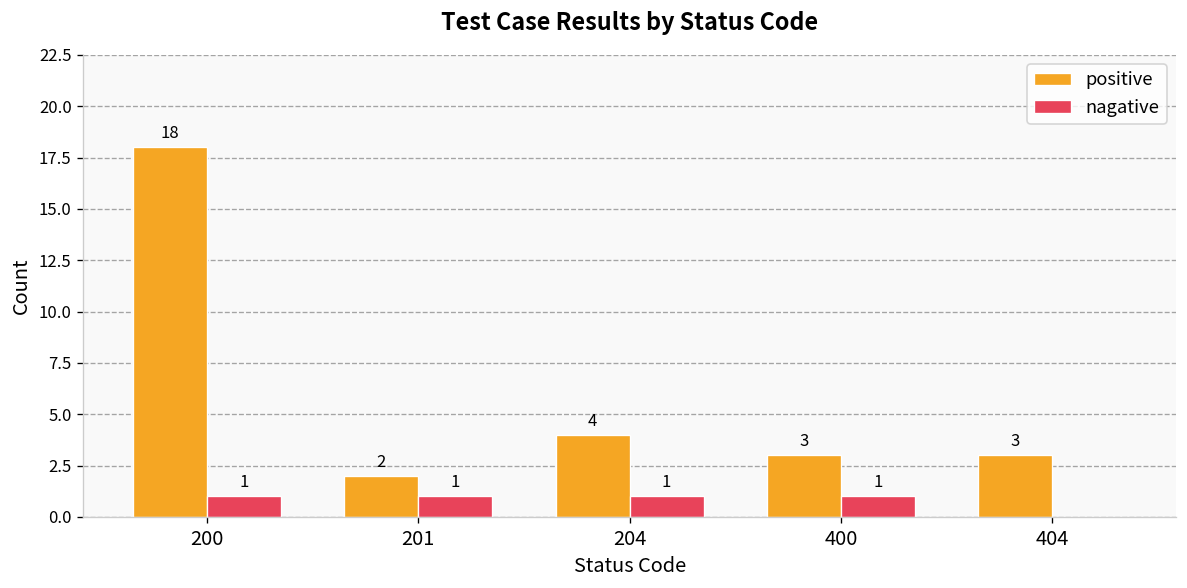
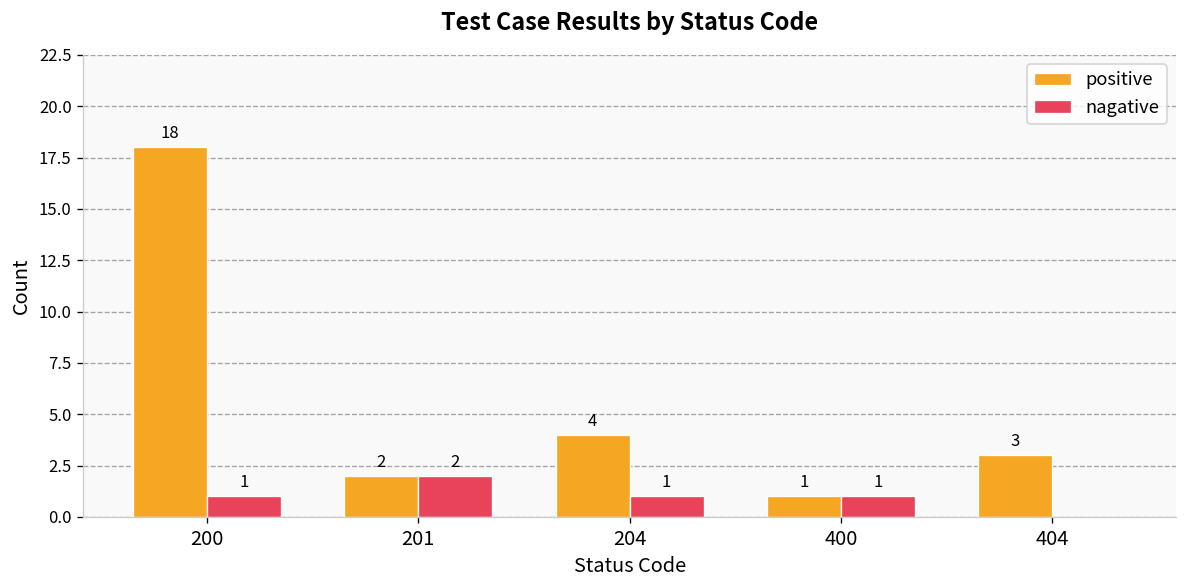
  {
    "positive": {
      "200": 18,
      "201": 2,
      "204": 4,
-     "400": 3,
+     "400": 1,
      "404": 3
    },
    "nagative": {
      "200": 1,
-     "201": 1,
+     "201": 2,
      "204": 1,
      "400": 1
    }
  }
